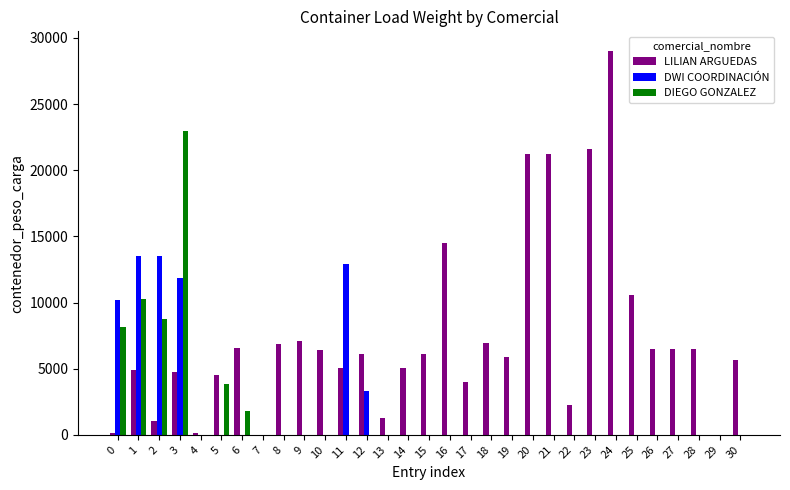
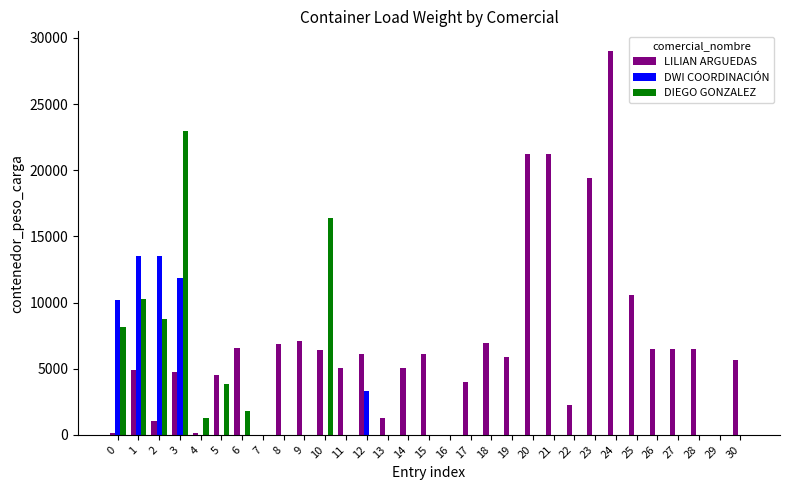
  {
    "LILIAN ARGUEDAS": {
      "1": 4900,
      "2": 1100,
      "3": 4800,
      "5": 4500,
      "6": 6600,
      "8": 6900,
      "9": 7100,
      "10": 6400,
      "11": 5100,
      "12": 6100,
      "13": 1300,
      "14": 5100,
      "15": 6100,
-     "16": 14500,
+     "16": 0,
      "17": 4000,
      "18": 6900,
      "19": 5900,
      "20": 21300,
      "21": 21300,
      "22": 2200,
-     "23": 21600,
+     "23": 19400,
      "24": 29000,
      "25": 10600,
      "26": 6500,
      "27": 6500,
      "28": 6500,
      "30": 5700
    },
    "DWI COORDINACIÓN": {
      "0": 10200,
      "1": 13500,
      "2": 13500,
      "3": 11800,
      "4": 0,
      "5": 0,
      "6": 0,
      "7": 0,
      "8": 0,
      "9": 0,
      "10": 0,
-     "11": 12900,
+     "11": 0,
      "12": 3300,
      "13": 0,
      "14": 0,
      "15": 0,
      "16": 0,
      "17": 0,
      "18": 0,
      "19": 0,
      "20": 0,
      "21": 0,
      "22": 0,
      "23": 0,
      "24": 0,
      "25": 0,
      "26": 0,
      "27": 0,
      "28": 0,
      "29": 0,
      "30": 0
    },
    "DIEGO GONZALEZ": {
      "0": 8200,
      "1": 10300,
      "2": 8800,
      "3": 23000,
-     "4": 0,
+     "4": 1300,
      "5": 3800,
      "6": 1800,
      "7": 0,
      "8": 0,
      "9": 0,
-     "10": 0,
+     "10": 16400,
      "11": 0,
      "12": 0,
      "13": 0,
      "14": 0,
      "15": 0,
      "16": 0,
      "17": 0,
      "18": 0,
      "19": 0,
      "20": 0,
      "21": 0,
      "22": 0,
      "23": 0,
      "24": 0,
      "25": 0,
      "26": 0,
      "27": 0,
      "28": 0,
      "29": 0,
      "30": 0
    }
  }
